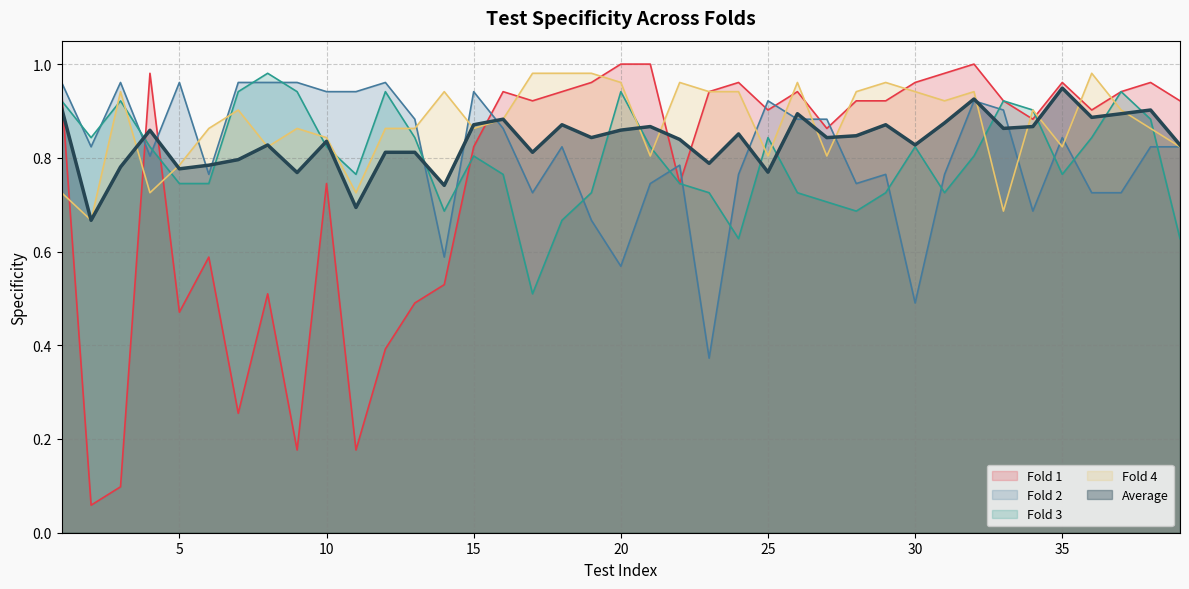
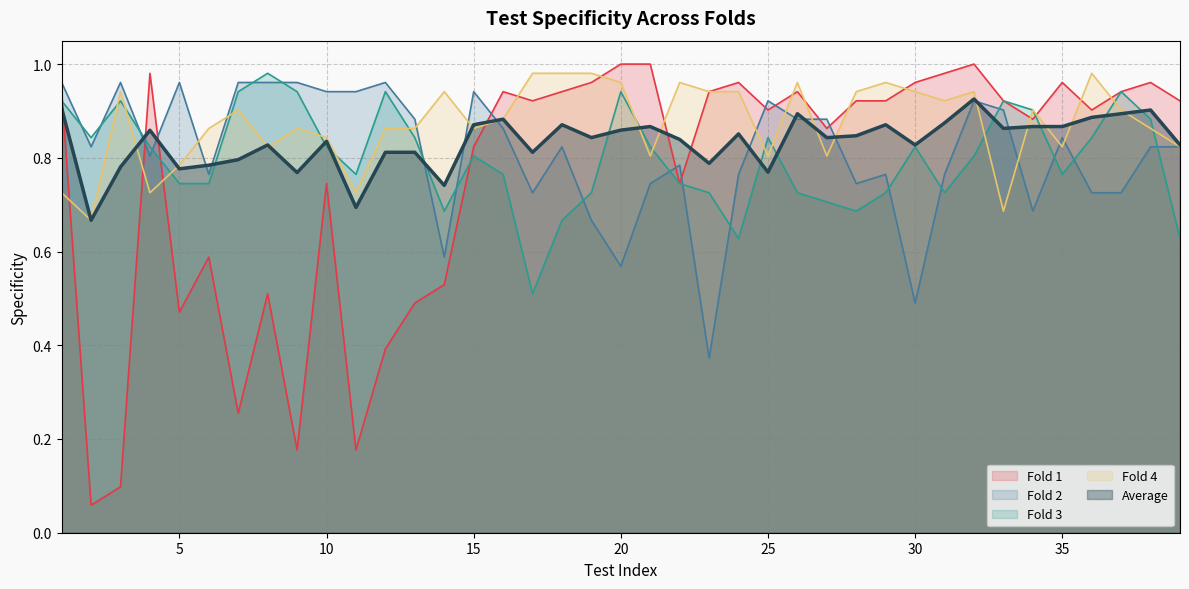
  {
    "Average": {
      "5": 0.78,
      "10": 0.84,
      "15": 0.87,
      "20": 0.86,
      "25": 0.77,
-     "35": 0.95
+     "35": 0.87
    }
  }
